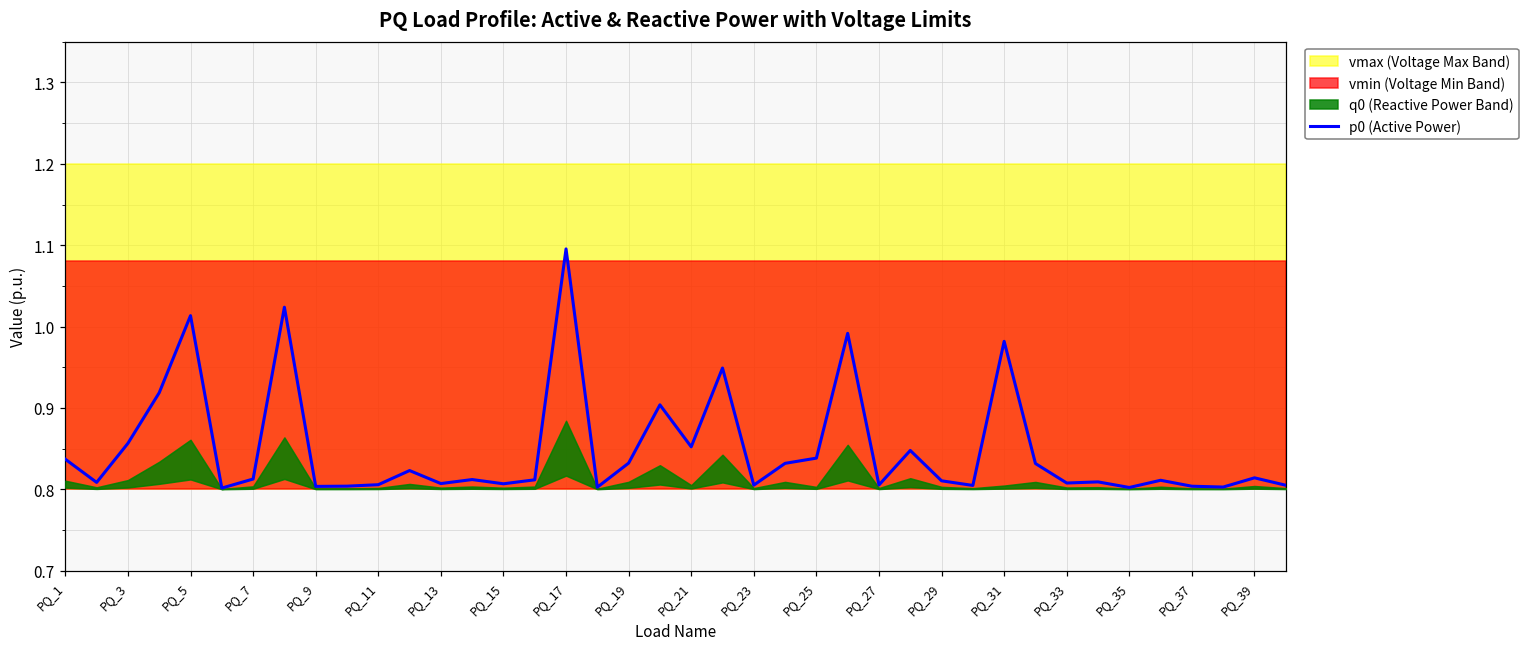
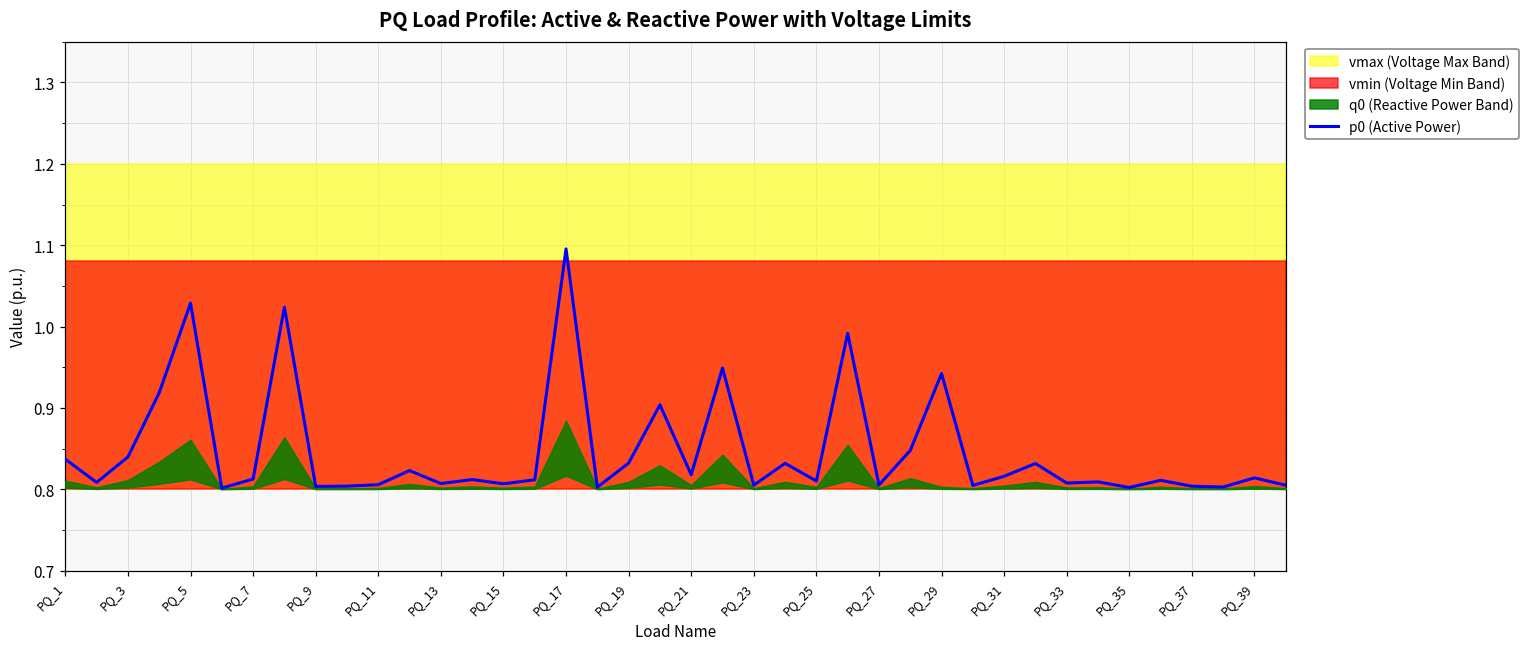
  {
    "p0 (Active Power)": {
      "PQ_1": 0.84,
-     "PQ_3": 0.86,
-     "PQ_5": 1.01,
+     "PQ_3": 0.84,
+     "PQ_5": 1.03,
      "PQ_7": 0.81,
      "PQ_11": 0.81,
      "PQ_13": 0.81,
      "PQ_15": 0.81,
      "PQ_17": 1.10,
      "PQ_19": 0.83,
-     "PQ_21": 0.85,
+     "PQ_21": 0.82,
      "PQ_23": 0.81,
-     "PQ_25": 0.84,
+     "PQ_25": 0.81,
      "PQ_27": 0.81,
-     "PQ_29": 0.81,
-     "PQ_31": 0.98,
+     "PQ_29": 0.94,
+     "PQ_31": 0.82,
      "PQ_33": 0.81,
      "PQ_39": 0.81
    },
    "vmax (Voltage Max Band)": {
      "PQ_1": 1.20,
      "PQ_3": 1.20,
      "PQ_5": 1.20,
      "PQ_7": 1.20,
      "PQ_9": 1.20,
      "PQ_11": 1.20,
      "PQ_13": 1.20,
      "PQ_15": 1.20,
      "PQ_17": 1.20,
      "PQ_19": 1.20,
      "PQ_21": 1.20,
      "PQ_23": 1.20,
      "PQ_25": 1.20,
      "PQ_27": 1.20,
      "PQ_29": 1.20,
      "PQ_31": 1.20,
      "PQ_33": 1.20,
      "PQ_35": 1.20,
      "PQ_37": 1.20,
      "PQ_39": 1.20
    },
    "vmin (Voltage Min Band)": {
      "PQ_1": 1.08,
      "PQ_3": 1.08,
      "PQ_5": 1.08,
      "PQ_7": 1.08,
      "PQ_9": 1.08,
      "PQ_11": 1.08,
      "PQ_13": 1.08,
      "PQ_15": 1.08,
      "PQ_17": 1.08,
      "PQ_19": 1.08,
      "PQ_21": 1.08,
      "PQ_23": 1.08,
      "PQ_25": 1.08,
      "PQ_27": 1.08,
      "PQ_29": 1.08,
      "PQ_31": 1.08,
      "PQ_33": 1.08,
      "PQ_35": 1.08,
      "PQ_37": 1.08,
      "PQ_39": 1.08
    }
  }
